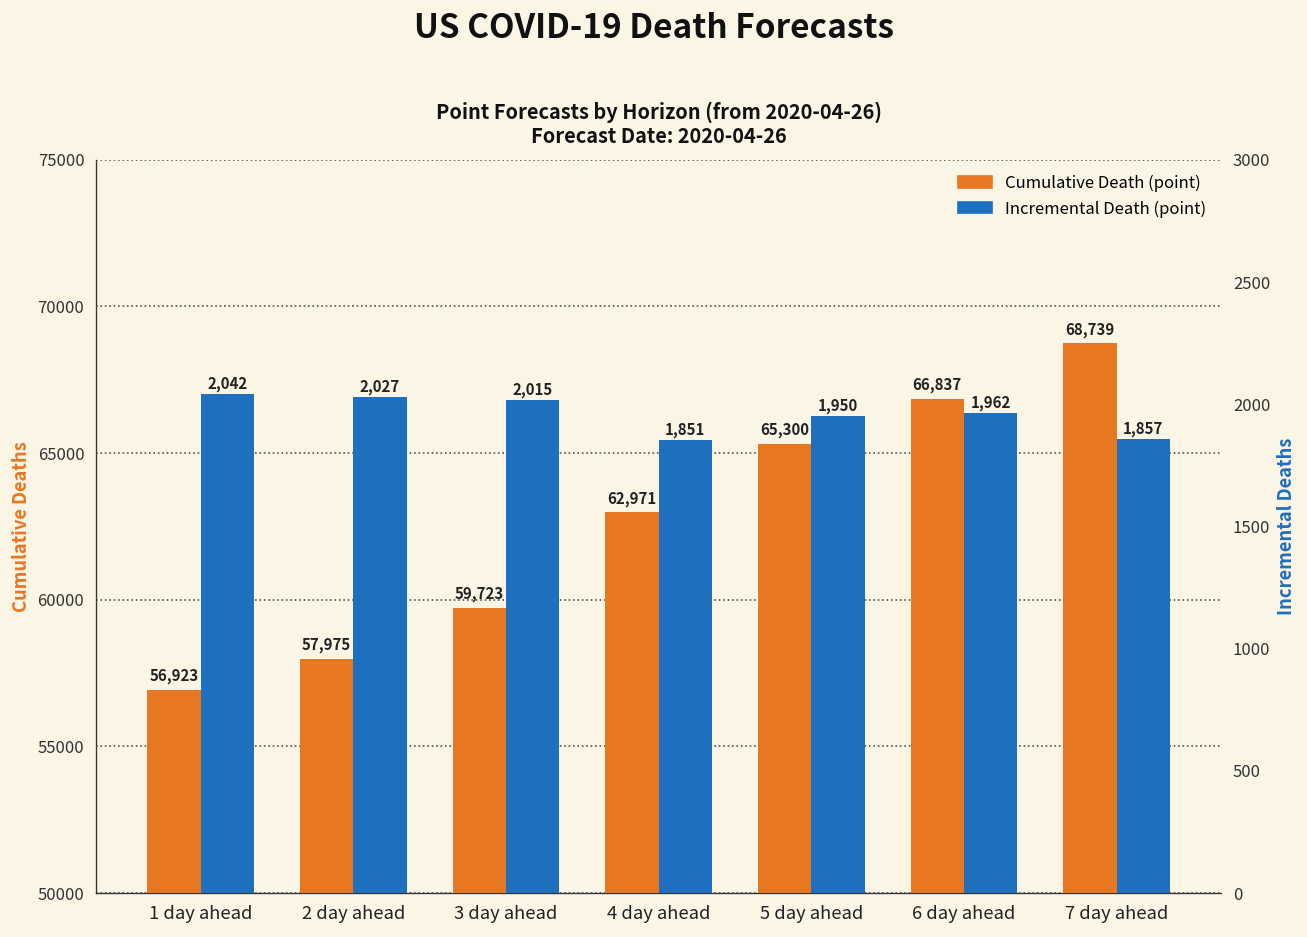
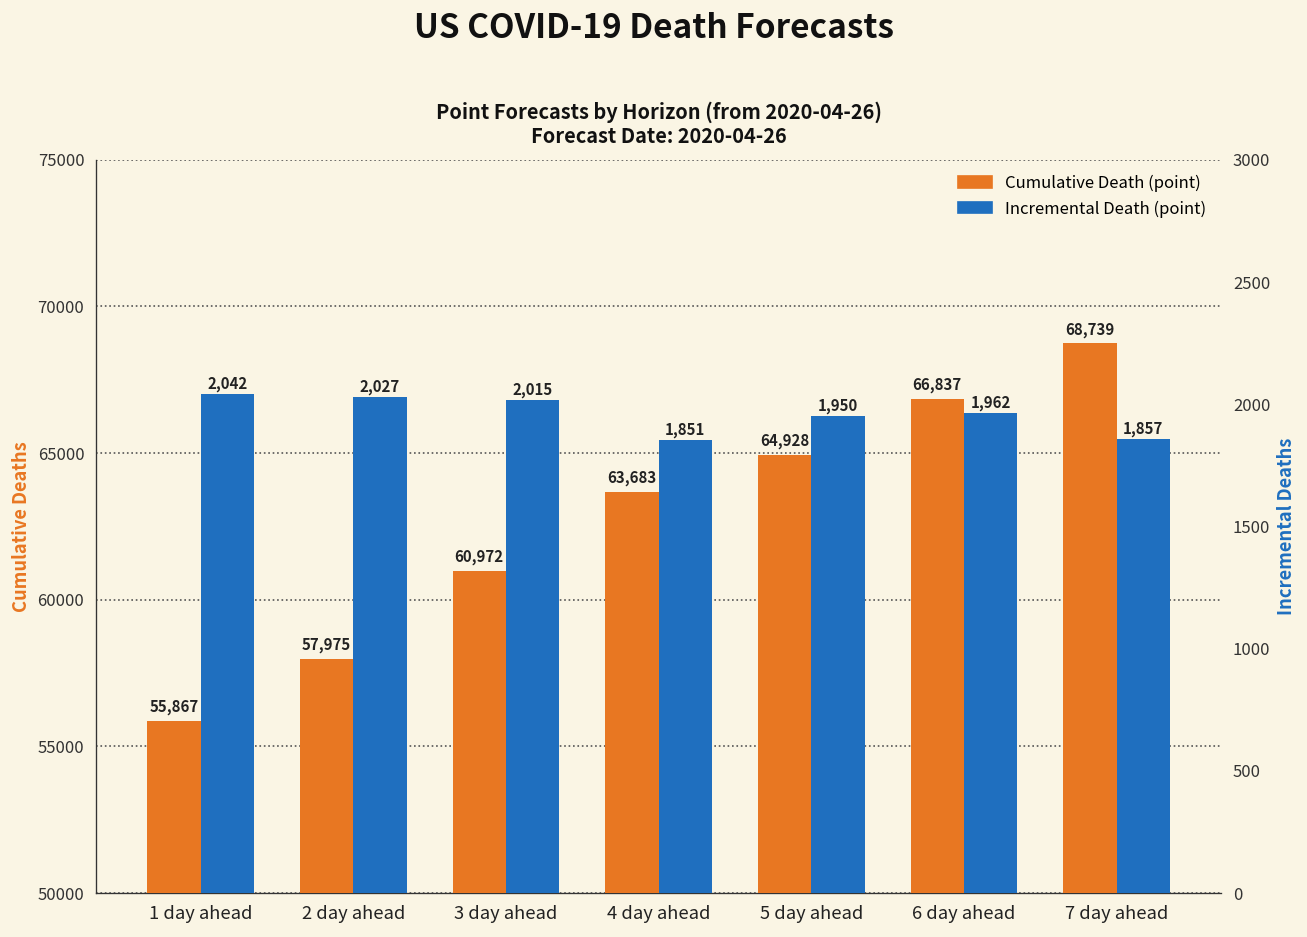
  {
    "Cumulative Death (point)": {
-     "1 day ahead": "56,923",
+     "1 day ahead": "55,867",
      "2 day ahead": "57,975",
-     "3 day ahead": "59,723",
-     "4 day ahead": "62,971",
-     "5 day ahead": "65,300",
+     "3 day ahead": "60,972",
+     "4 day ahead": "63,683",
+     "5 day ahead": "64,928",
      "6 day ahead": "66,837",
      "7 day ahead": "68,739"
    },
    "Incremental Death (point)": {
      "1 day ahead": "2,042",
      "2 day ahead": "2,027",
      "3 day ahead": "2,015",
      "4 day ahead": "1,851",
      "5 day ahead": "1,950",
      "6 day ahead": "1,962",
      "7 day ahead": "1,857"
    }
  }
